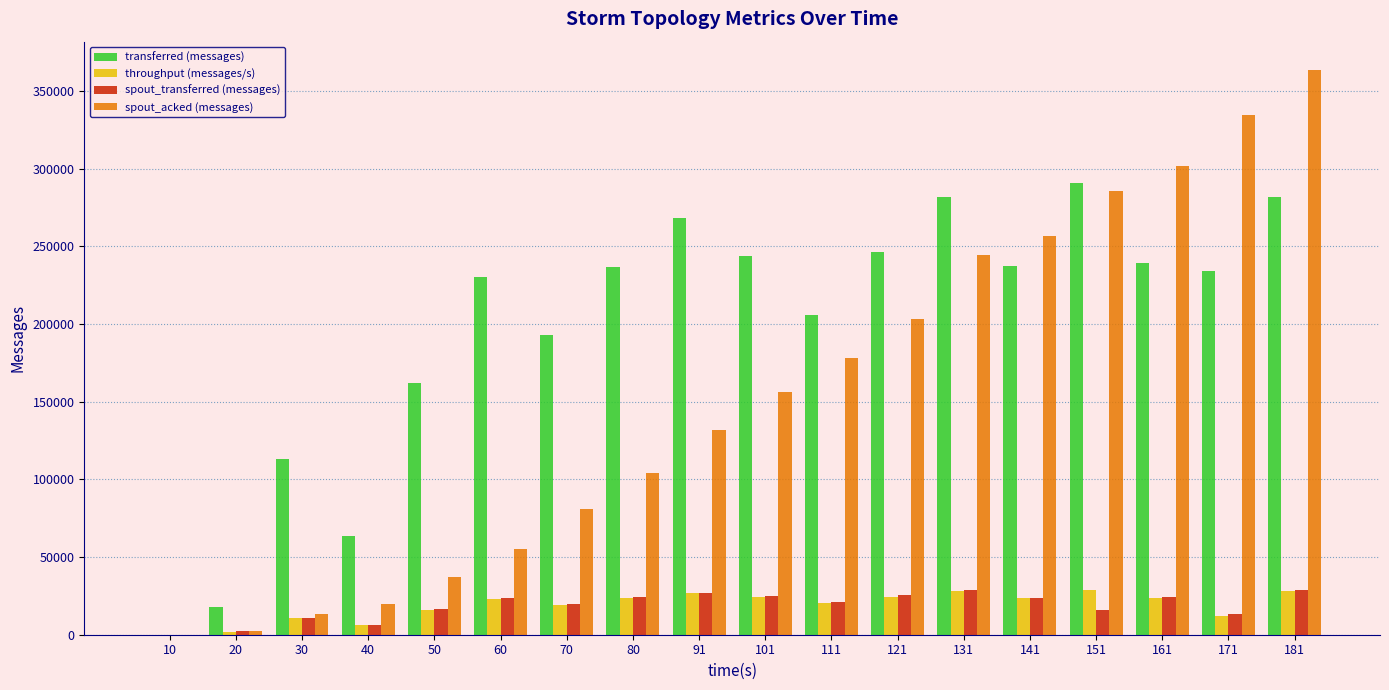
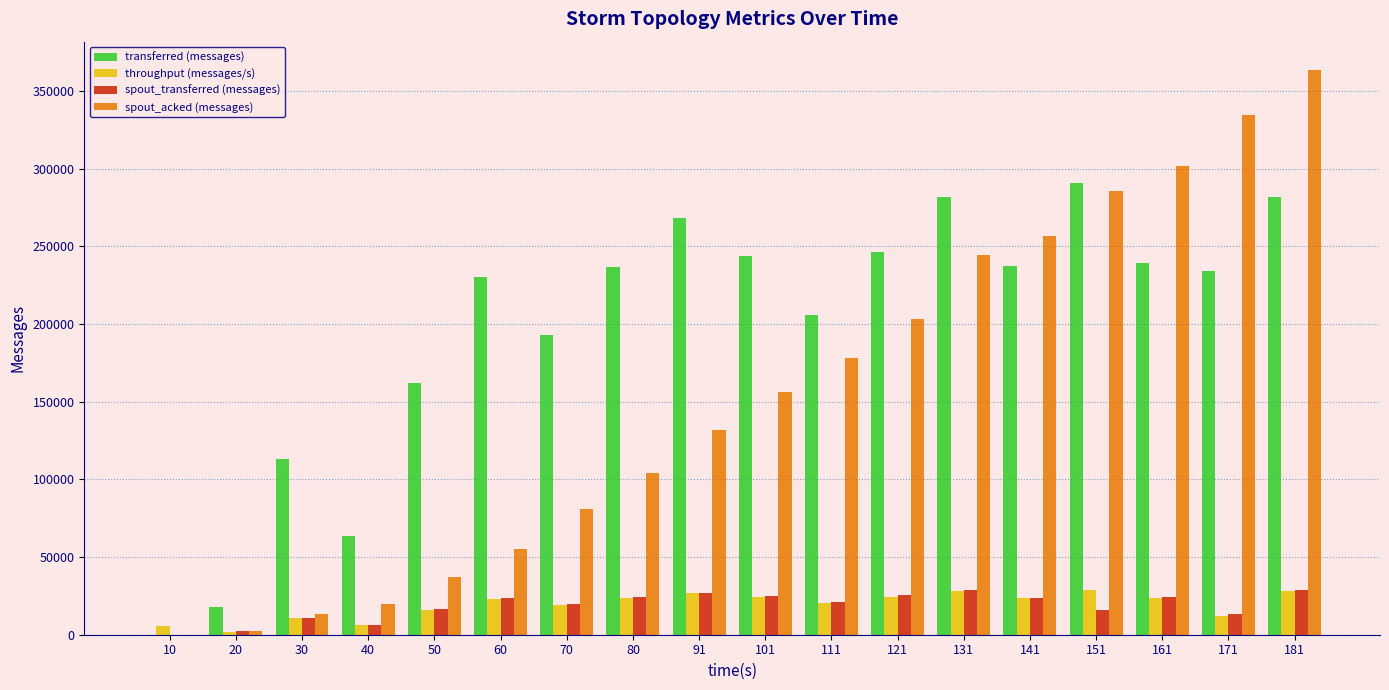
  {
    "transferred (messages)": {
      "10": 0,
      "20": 18000,
      "30": 113000,
      "40": 64000,
      "50": 162000,
      "60": 230000,
      "70": 193000,
      "80": 237000,
      "91": 268000,
      "101": 244000,
      "111": 206000,
      "121": 246000,
      "131": 282000,
      "141": 237000,
      "151": 291000,
      "161": 239000,
      "171": 234000,
      "181": 282000
    },
    "throughput (messages/s)": {
-     "10": 0,
+     "10": 6000,
      "20": 2000,
      "30": 11000,
      "40": 6000,
      "50": 16000,
      "60": 23000,
      "70": 19000,
      "80": 24000,
      "91": 27000,
      "101": 24000,
      "111": 20000,
      "121": 24000,
      "131": 28000,
      "141": 23000,
      "151": 29000,
      "161": 24000,
      "171": 12000,
      "181": 28000
    },
    "spout_transferred (messages)": {
      "10": 0,
      "20": 2000,
      "30": 11000,
      "40": 6000,
      "50": 17000,
      "60": 24000,
      "70": 20000,
      "80": 24000,
      "91": 27000,
      "101": 25000,
      "111": 21000,
      "121": 25000,
      "131": 29000,
      "141": 24000,
      "151": 16000,
      "161": 25000,
      "171": 13000,
      "181": 29000
    },
    "spout_acked (messages)": {
      "10": 0,
      "20": 2000,
      "30": 14000,
      "40": 20000,
      "50": 37000,
      "60": 55000,
      "70": 81000,
      "80": 104000,
      "91": 131000,
      "101": 156000,
      "111": 178000,
      "121": 203000,
      "131": 244000,
      "141": 256000,
      "151": 285000,
      "161": 302000,
      "171": 335000,
      "181": 364000
    }
  }
